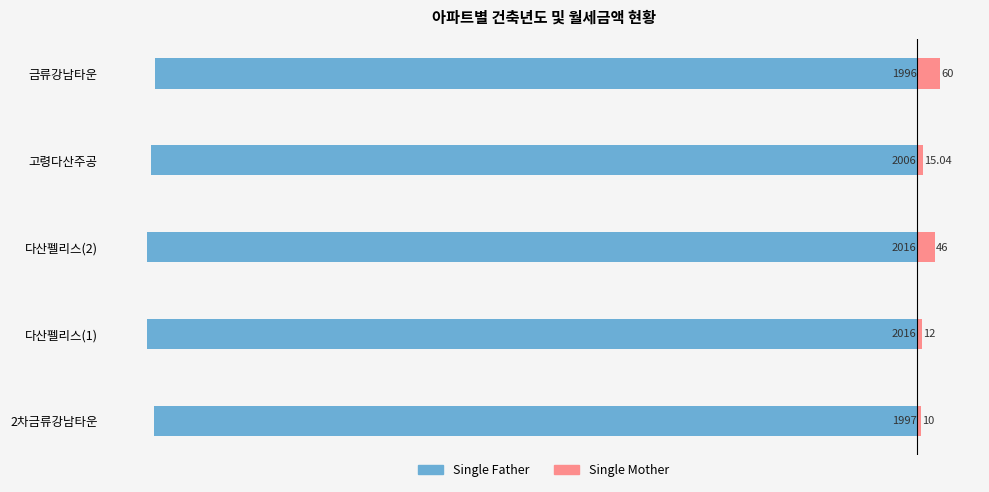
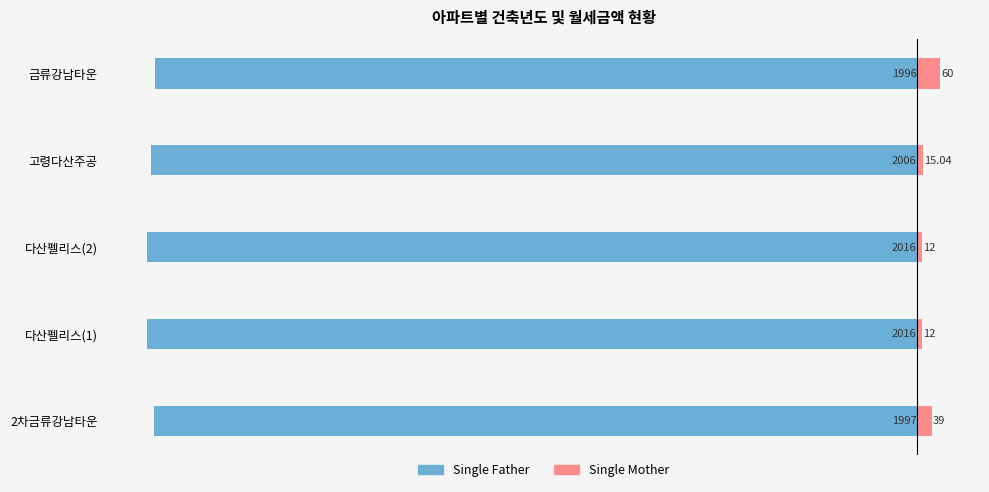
  {
    "Single Mother": {
      "금류강남타운": 60,
      "고령다산주공": 15.04,
-     "다산펠리스(2)": 46,
+     "다산펠리스(2)": 12,
      "다산펠리스(1)": 12,
-     "2차금류강남타운": 10
+     "2차금류강남타운": 39
    }
  }
